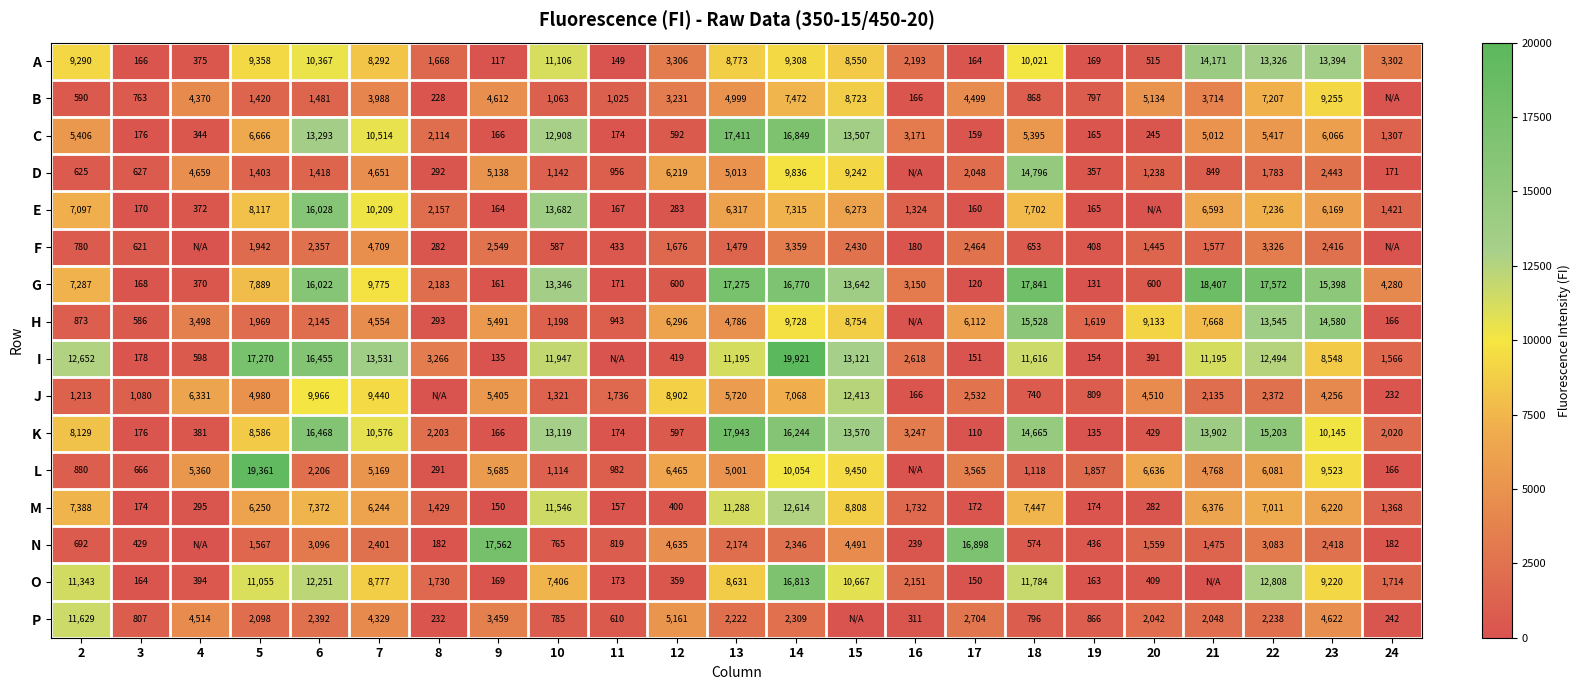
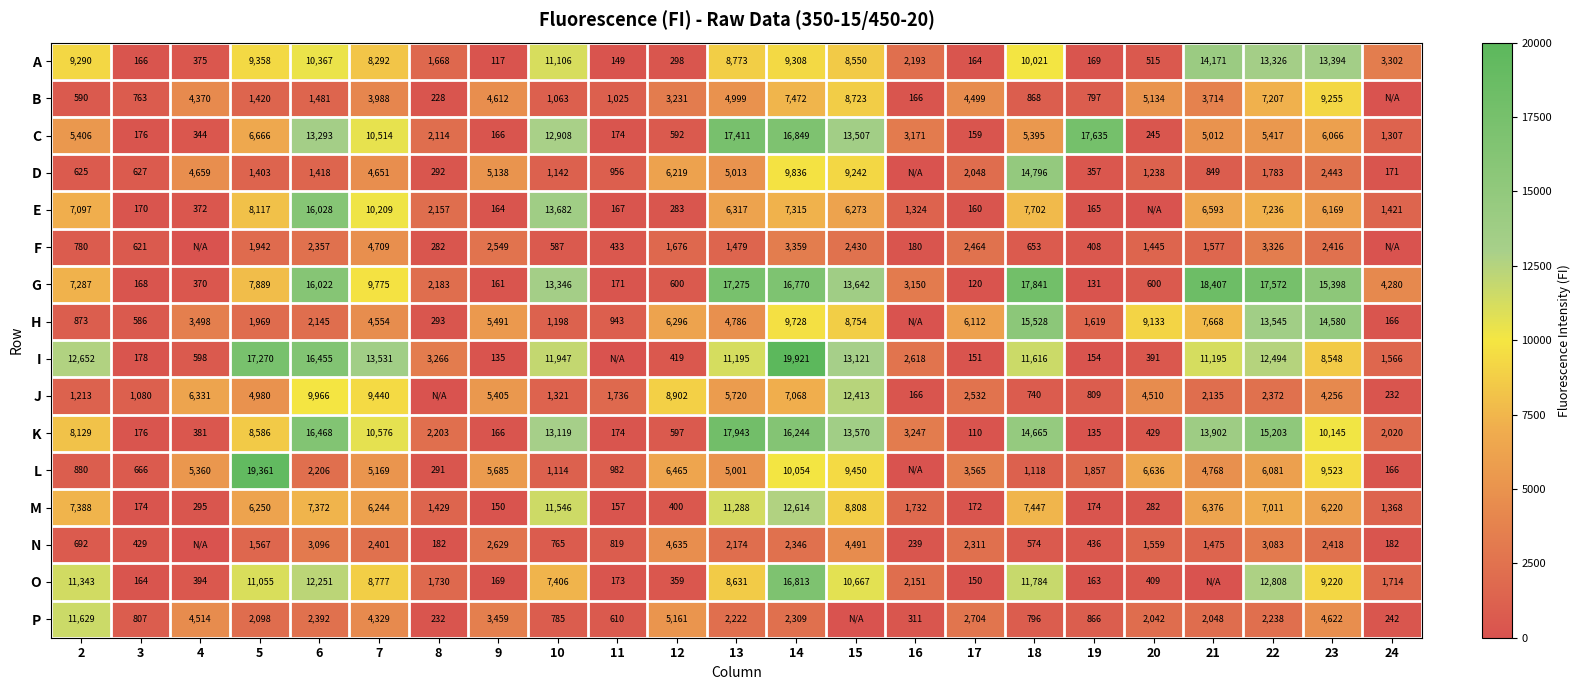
  {
    "A": {
      "2": "9,290",
      "3": "166",
      "4": "375",
      "5": "9,358",
      "6": "10,367",
      "7": "8,292",
      "8": "1,668",
      "9": "117",
      "10": "11,106",
      "11": "149",
-     "12": "3,306",
+     "12": "298",
      "13": "8,773",
      "14": "9,308",
      "15": "8,550",
      "16": "2,193",
      "17": "164",
      "18": "10,021",
      "19": "169",
      "20": "515",
      "21": "14,171",
      "22": "13,326",
      "23": "13,394",
      "24": "3,302"
    },
    "C": {
      "2": "5,406",
      "3": "176",
      "4": "344",
      "5": "6,666",
      "6": "13,293",
      "7": "10,514",
      "8": "2,114",
      "9": "166",
      "10": "12,908",
      "11": "174",
      "12": "592",
      "13": "17,411",
      "14": "16,849",
      "15": "13,507",
      "16": "3,171",
      "17": "159",
      "18": "5,395",
-     "19": "165",
+     "19": "17,635",
      "20": "245",
      "21": "5,012",
      "22": "5,417",
      "23": "6,066",
      "24": "1,307"
    },
    "N": {
      "2": "692",
      "3": "429",
      "5": "1,567",
      "6": "3,096",
      "7": "2,401",
      "8": "182",
-     "9": "17,562",
+     "9": "2,629",
      "10": "765",
      "11": "819",
      "12": "4,635",
      "13": "2,174",
      "14": "2,346",
      "15": "4,491",
      "16": "239",
-     "17": "16,898",
+     "17": "2,311",
      "18": "574",
      "19": "436",
      "20": "1,559",
      "21": "1,475",
      "22": "3,083",
      "23": "2,418",
      "24": "182"
    }
  }
